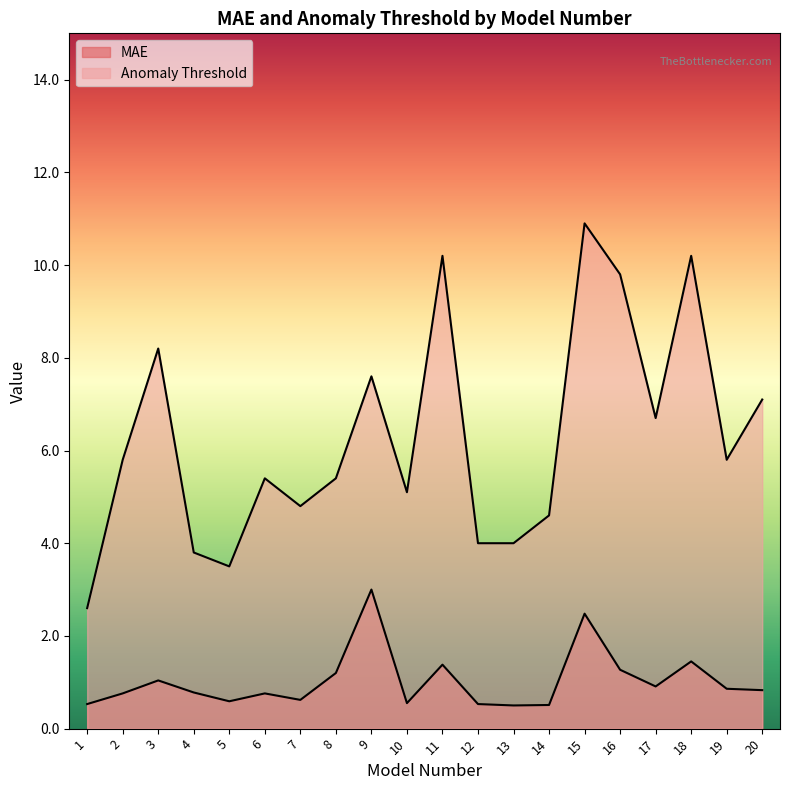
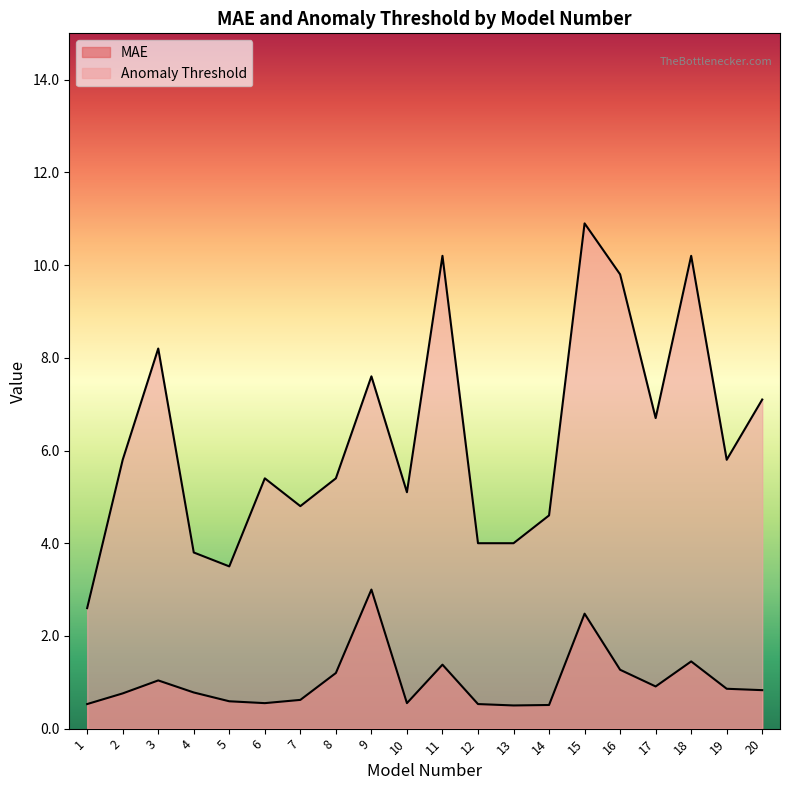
  {
    "MAE": {
      "1": 0.5,
      "2": 0.8,
      "3": 1.0,
      "4": 0.8,
      "5": 0.6,
-     "6": 0.8,
+     "6": 0.6,
      "7": 0.6,
      "8": 1.2,
      "9": 3.0,
      "10": 0.6,
      "11": 1.4,
      "12": 0.5,
      "13": 0.5,
      "14": 0.5,
      "15": 2.5,
      "16": 1.3,
      "17": 0.9,
      "18": 1.5,
      "19": 0.9,
      "20": 0.8
    },
    "Anomaly Threshold": {
      "1": 2.6,
      "2": 5.8,
      "3": 8.2,
      "4": 3.8,
      "5": 3.5,
      "6": 5.4,
      "7": 4.8,
      "8": 5.4,
      "9": 7.6,
      "10": 5.1,
      "11": 10.2,
      "12": 4.0,
      "13": 4.0,
      "14": 4.6,
      "15": 10.9,
      "16": 9.8,
      "17": 6.7,
      "18": 10.2,
      "19": 5.8,
      "20": 7.1
    }
  }
